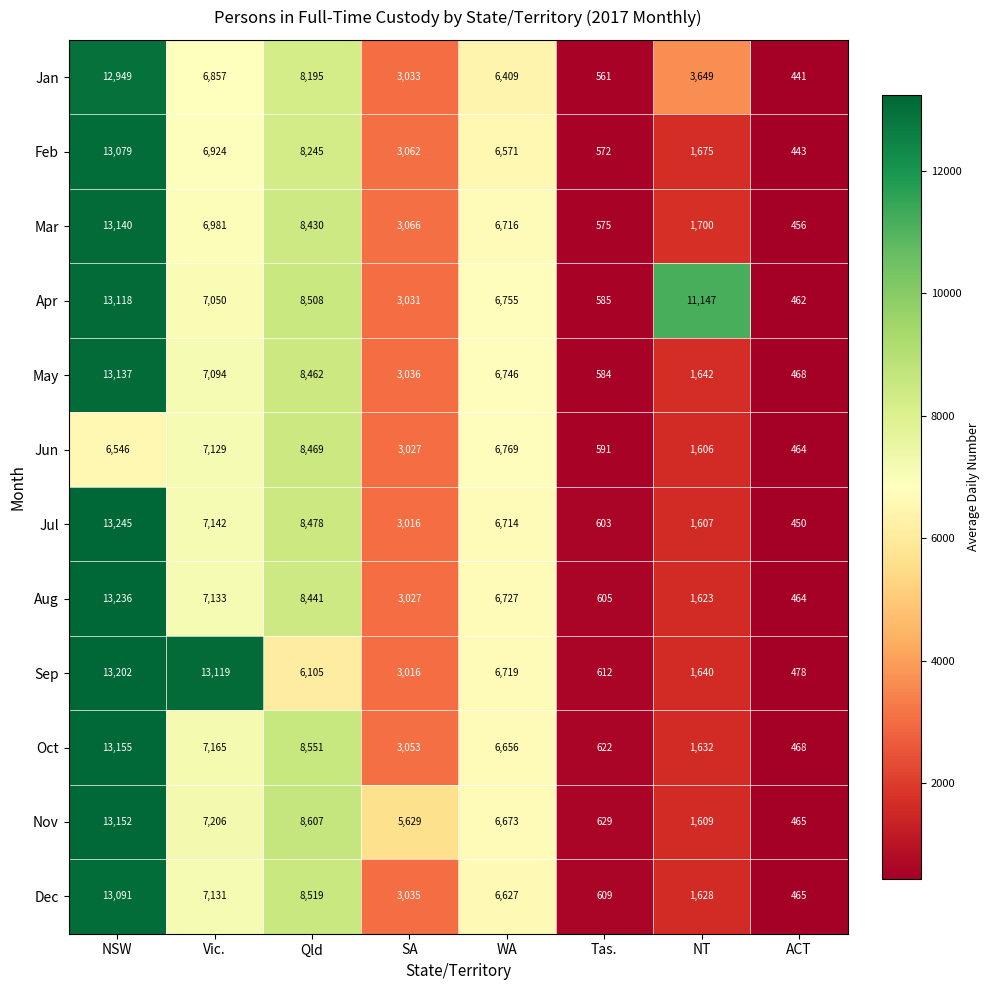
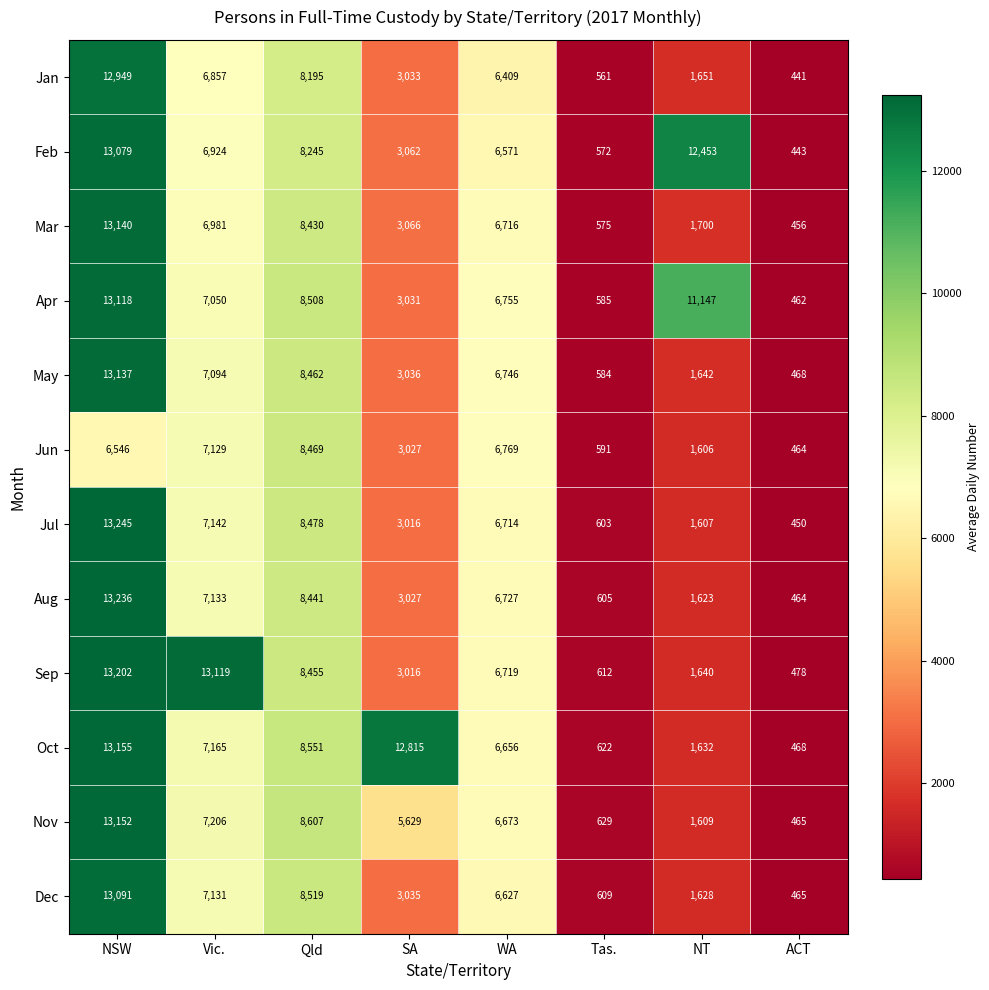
  {
    "Jan": {
      "NSW": "12,949",
      "Vic.": "6,857",
      "Qld": "8,195",
      "SA": "3,033",
      "WA": "6,409",
      "Tas.": "561",
-     "NT": "3,649",
+     "NT": "1,651",
      "ACT": "441"
    },
    "Feb": {
      "NSW": "13,079",
      "Vic.": "6,924",
      "Qld": "8,245",
      "SA": "3,062",
      "WA": "6,571",
      "Tas.": "572",
-     "NT": "1,675",
+     "NT": "12,453",
      "ACT": "443"
    },
    "Mar": {
      "NSW": "13,140",
      "Vic.": "6,981",
      "Qld": "8,430",
      "SA": "3,066",
      "WA": "6,716",
      "Tas.": "575",
      "NT": "1,700",
      "ACT": "456"
    },
    "Apr": {
      "NSW": "13,118",
      "Vic.": "7,050",
      "Qld": "8,508",
      "SA": "3,031",
      "WA": "6,755",
      "Tas.": "585",
      "NT": "11,147",
      "ACT": "462"
    },
    "May": {
      "NSW": "13,137",
      "Vic.": "7,094",
      "Qld": "8,462",
      "SA": "3,036",
      "WA": "6,746",
      "Tas.": "584",
      "NT": "1,642",
      "ACT": "468"
    },
    "Jun": {
      "NSW": "6,546",
      "Vic.": "7,129",
      "Qld": "8,469",
      "SA": "3,027",
      "WA": "6,769",
      "Tas.": "591",
      "NT": "1,606",
      "ACT": "464"
    },
    "Jul": {
      "NSW": "13,245",
      "Vic.": "7,142",
      "Qld": "8,478",
      "SA": "3,016",
      "WA": "6,714",
      "Tas.": "603",
      "NT": "1,607",
      "ACT": "450"
    },
    "Aug": {
      "NSW": "13,236",
      "Vic.": "7,133",
      "Qld": "8,441",
      "SA": "3,027",
      "WA": "6,727",
      "Tas.": "605",
      "NT": "1,623",
      "ACT": "464"
    },
    "Sep": {
      "NSW": "13,202",
      "Vic.": "13,119",
-     "Qld": "6,105",
+     "Qld": "8,455",
      "SA": "3,016",
      "WA": "6,719",
      "Tas.": "612",
      "NT": "1,640",
      "ACT": "478"
    },
    "Oct": {
      "NSW": "13,155",
      "Vic.": "7,165",
      "Qld": "8,551",
-     "SA": "3,053",
+     "SA": "12,815",
      "WA": "6,656",
      "Tas.": "622",
      "NT": "1,632",
      "ACT": "468"
    },
    "Nov": {
      "NSW": "13,152",
      "Vic.": "7,206",
      "Qld": "8,607",
      "SA": "5,629",
      "WA": "6,673",
      "Tas.": "629",
      "NT": "1,609",
      "ACT": "465"
    },
    "Dec": {
      "NSW": "13,091",
      "Vic.": "7,131",
      "Qld": "8,519",
      "SA": "3,035",
      "WA": "6,627",
      "Tas.": "609",
      "NT": "1,628",
      "ACT": "465"
    }
  }
